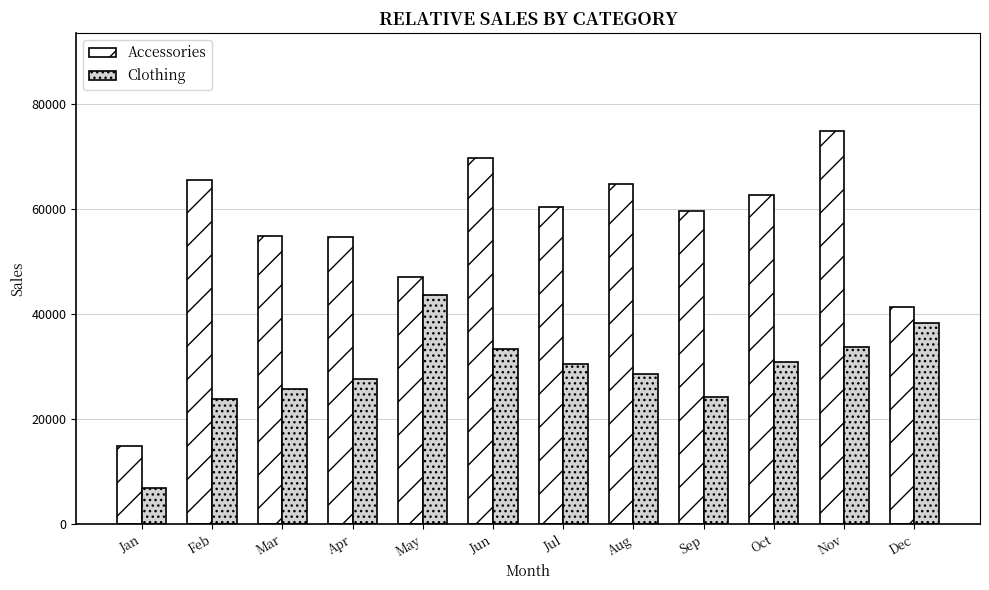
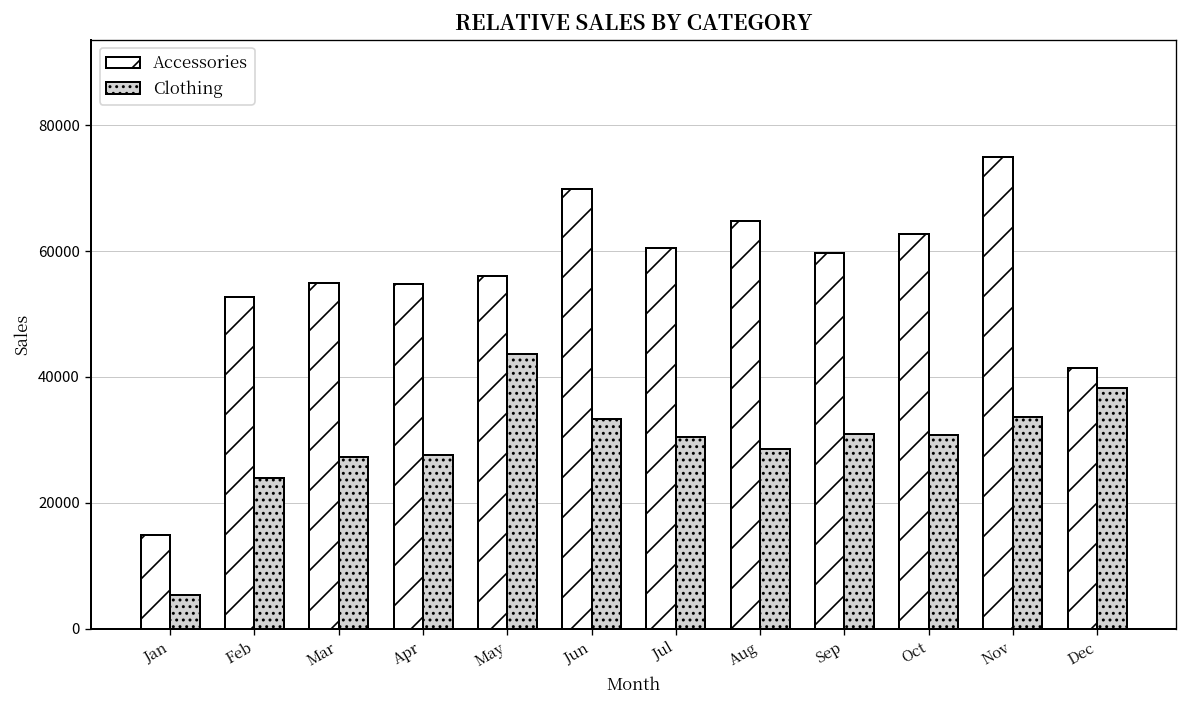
  {
    "Accessories": {
      "Jan": 15000,
-     "Feb": 65000,
+     "Feb": 53000,
      "Mar": 55000,
      "Apr": 55000,
-     "May": 47000,
+     "May": 56000,
      "Jun": 70000,
      "Jul": 60000,
      "Aug": 65000,
      "Sep": 60000,
      "Oct": 63000,
      "Nov": 75000,
      "Dec": 41000
    },
    "Clothing": {
-     "Jan": 7000,
+     "Jan": 5000,
      "Feb": 24000,
-     "Mar": 26000,
+     "Mar": 27000,
      "Apr": 28000,
      "May": 44000,
      "Jun": 33000,
      "Jul": 30000,
      "Aug": 29000,
-     "Sep": 24000,
+     "Sep": 31000,
      "Oct": 31000,
      "Nov": 34000,
      "Dec": 38000
    }
  }
